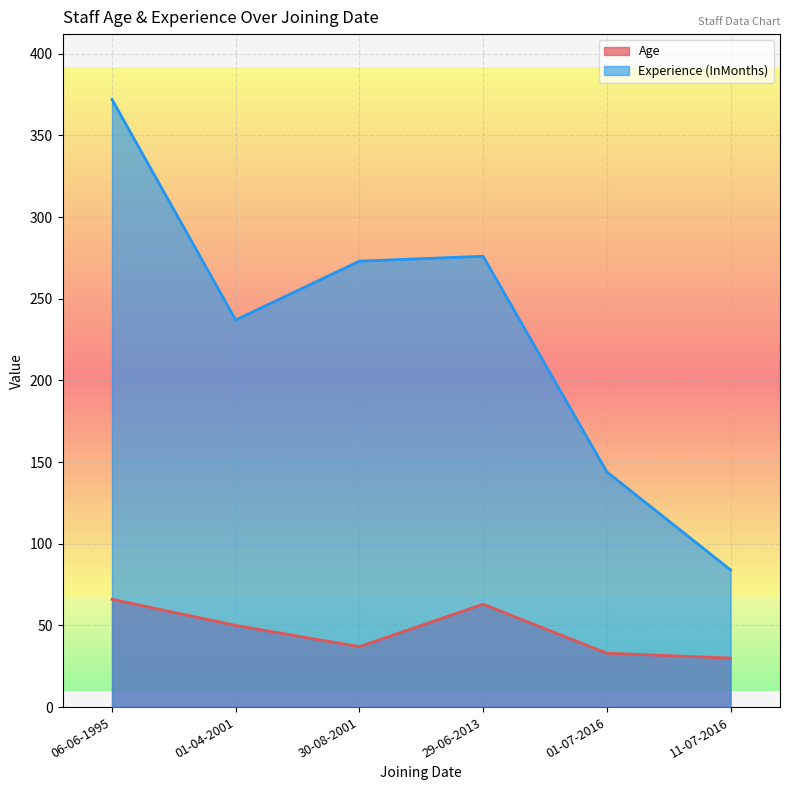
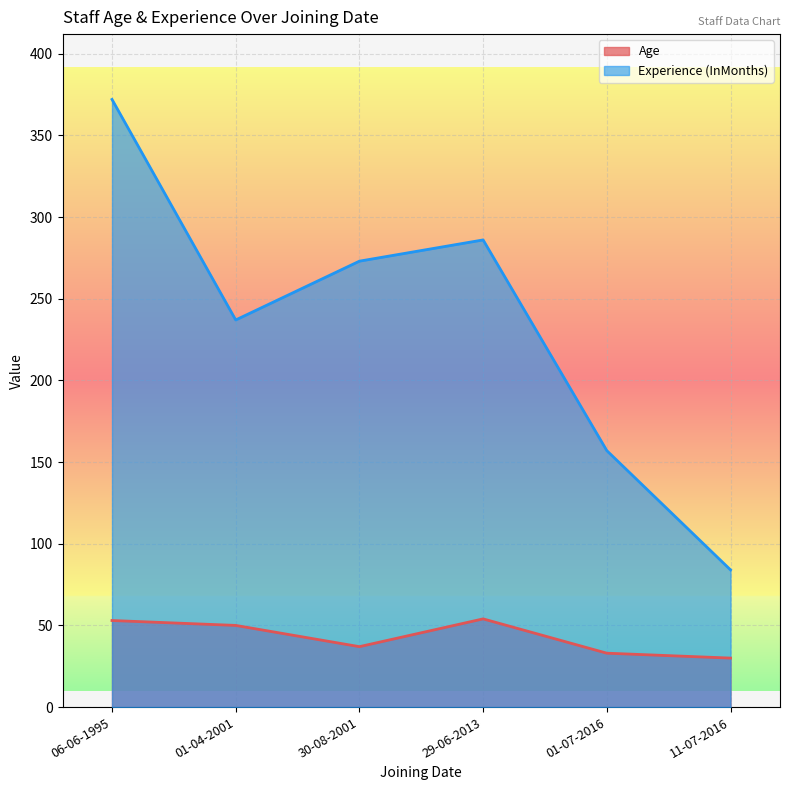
  {
    "Age": {
-     "06-06-1995": 66,
+     "06-06-1995": 53,
      "01-04-2001": 50,
      "30-08-2001": 37,
-     "29-06-2013": 63,
+     "29-06-2013": 54,
      "01-07-2016": 33,
      "11-07-2016": 30
    },
    "Experience (InMonths)": {
      "06-06-1995": 372,
      "01-04-2001": 237,
      "30-08-2001": 273,
-     "29-06-2013": 276,
-     "01-07-2016": 144,
+     "29-06-2013": 286,
+     "01-07-2016": 157,
      "11-07-2016": 84
    }
  }
